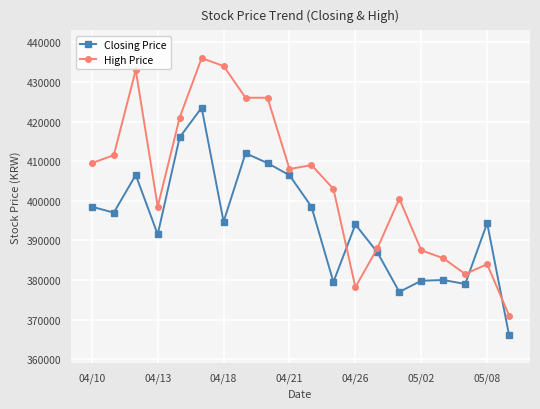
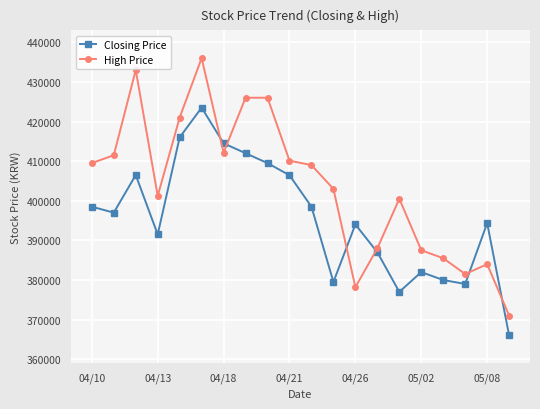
  {
    "Closing Price": {
      "04/10": 399000,
      "04/13": 392000,
-     "04/18": 395000,
+     "04/18": 415000,
      "04/21": 406000,
      "04/26": 394000,
-     "05/02": 380000,
+     "05/02": 382000,
      "05/08": 394000
    },
    "High Price": {
      "04/10": 410000,
-     "04/13": 399000,
-     "04/18": 434000,
-     "04/21": 408000,
+     "04/13": 401000,
+     "04/18": 412000,
+     "04/21": 410000,
      "04/26": 378000,
      "05/02": 388000,
      "05/08": 384000
    }
  }
